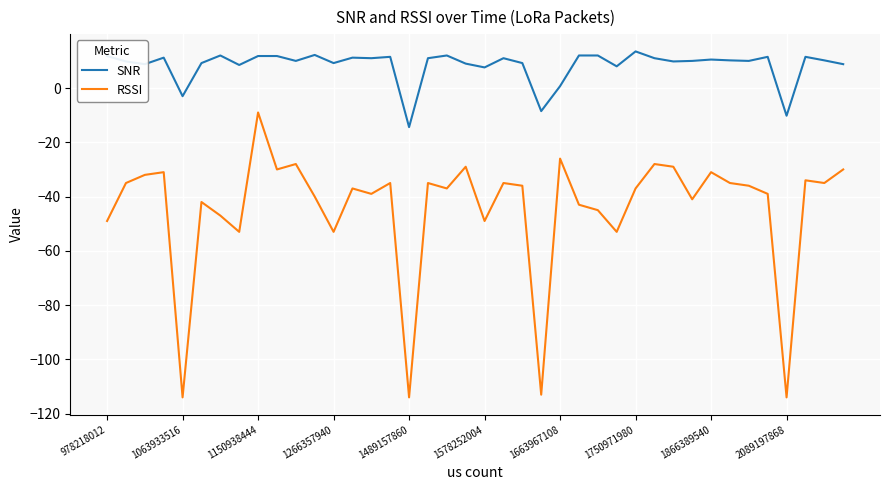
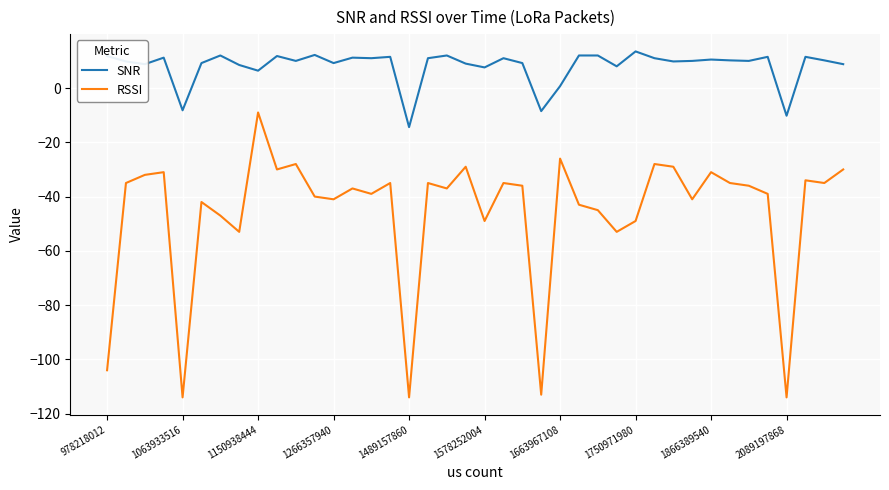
  {
    "SNR": {
-     "1063933516": -3,
-     "1150938444": 12,
+     "1063933516": -8,
+     "1150938444": 6,
      "1266357940": 9,
      "1489157860": -14,
      "1578252004": 8,
      "1663967108": 1,
      "1750971980": 14,
      "1866389540": 11,
      "2089197868": -10
    },
    "RSSI": {
-     "978218012": -49,
+     "978218012": -104,
      "1063933516": -114,
      "1150938444": -9,
-     "1266357940": -53,
+     "1266357940": -41,
      "1489157860": -114,
      "1578252004": -49,
      "1663967108": -26,
-     "1750971980": -37,
+     "1750971980": -49,
      "1866389540": -31,
      "2089197868": -114
    }
  }
